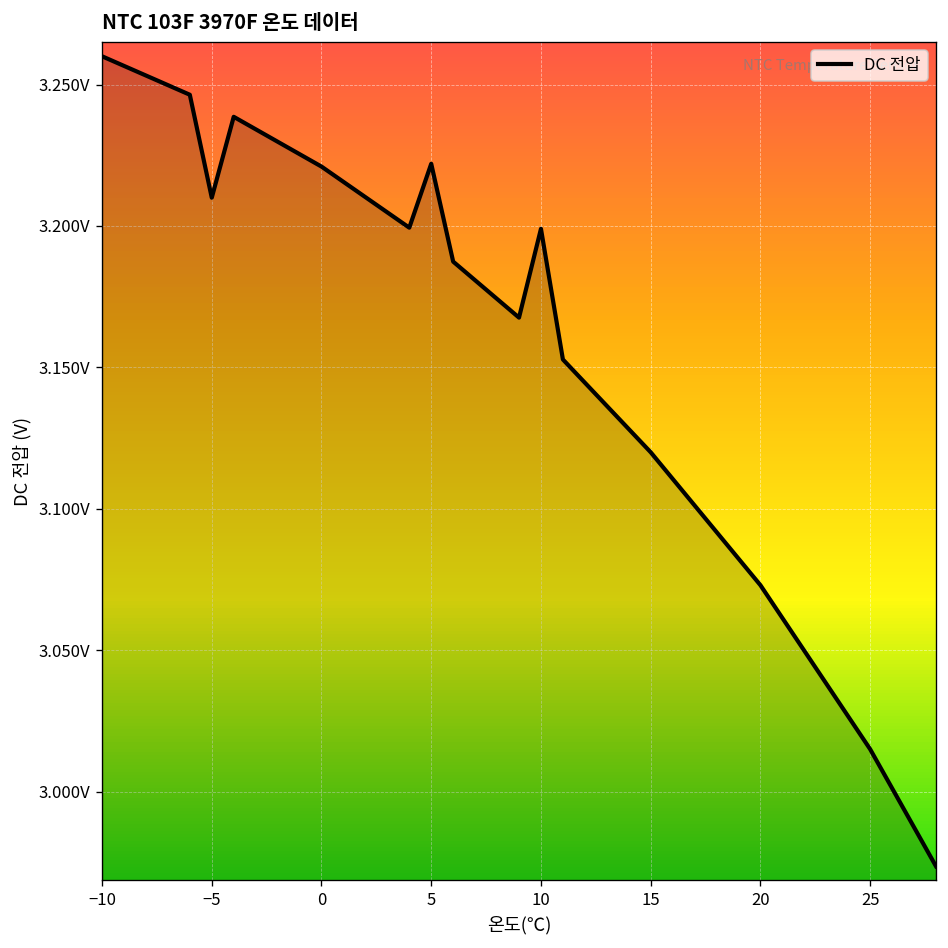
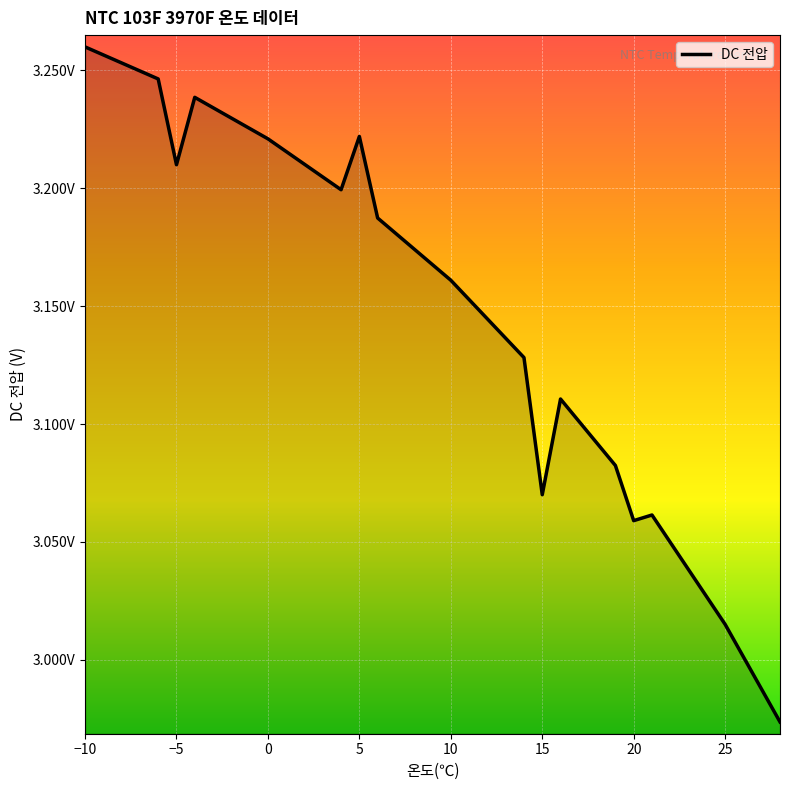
  {
    "−10": "3.260V",
    "−5": "3.210V",
    "0": "3.221V",
    "5": "3.222V",
-   "10": "3.199V",
-   "15": "3.12V",
-   "20": "3.073V",
+   "10": "3.161V",
+   "15": "3.07V",
+   "20": "3.059V",
    "25": "3.015V"
  }
